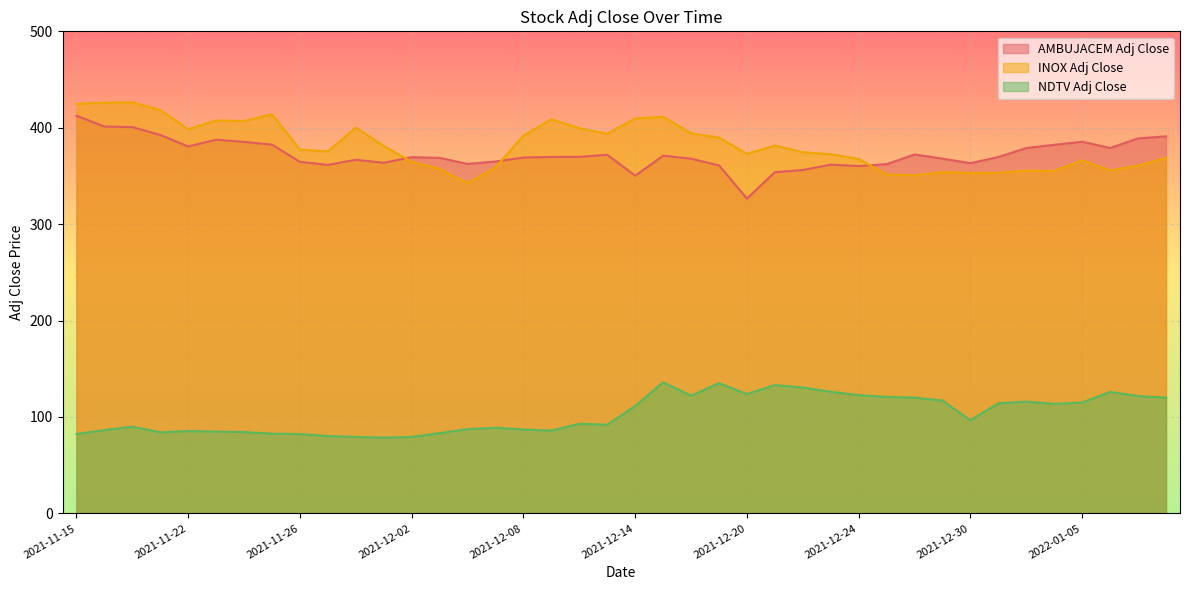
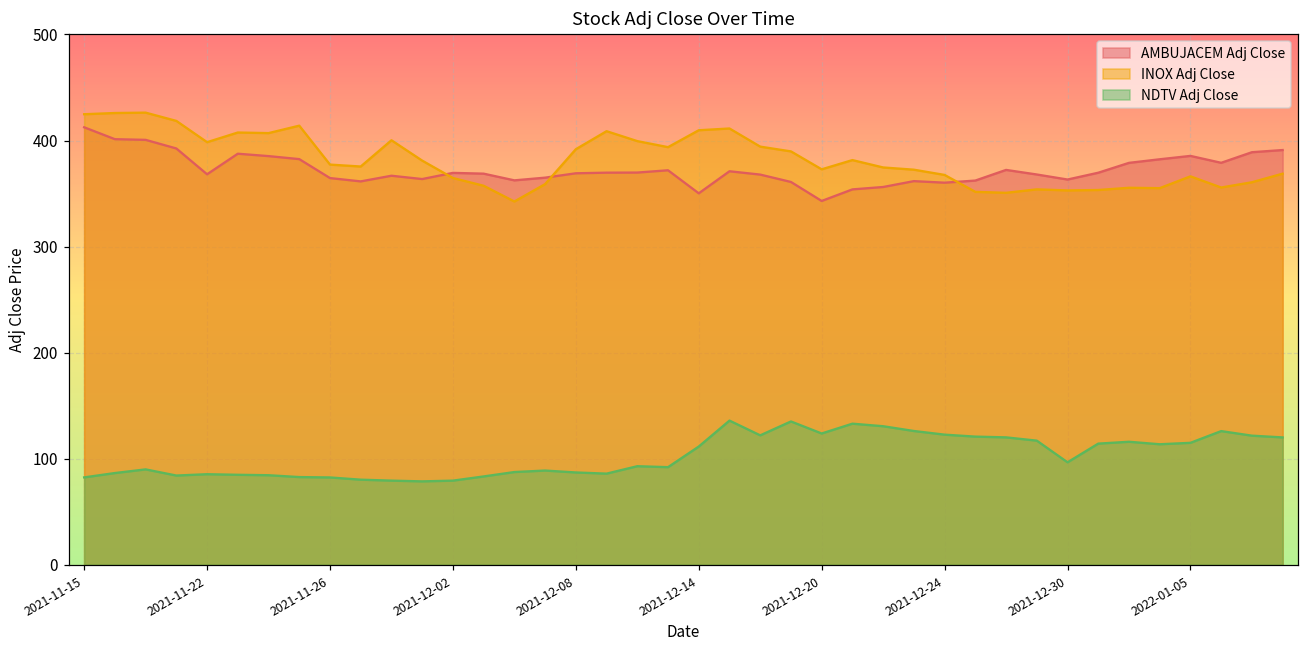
  {
    "AMBUJACEM Adj Close": {
      "2021-11-15": 410,
-     "2021-11-22": 380,
+     "2021-11-22": 370,
      "2021-11-26": 360,
      "2021-12-02": 370,
      "2021-12-08": 370,
      "2021-12-14": 350,
-     "2021-12-20": 330,
+     "2021-12-20": 340,
      "2021-12-24": 360,
      "2021-12-30": 360,
      "2022-01-05": 390
    },
    "INOX Adj Close": {
      "2021-11-15": 420,
      "2021-11-22": 400,
      "2021-11-26": 380,
      "2021-12-02": 360,
      "2021-12-08": 390,
      "2021-12-14": 410,
      "2021-12-20": 370,
      "2021-12-24": 370,
      "2021-12-30": 350,
      "2022-01-05": 370
    },
    "NDTV Adj Close": {
      "2021-11-15": 80,
      "2021-11-22": 90,
      "2021-11-26": 80,
      "2021-12-02": 80,
      "2021-12-08": 90,
      "2021-12-14": 110,
      "2021-12-20": 120,
      "2021-12-24": 120,
      "2021-12-30": 100,
      "2022-01-05": 110
    }
  }
